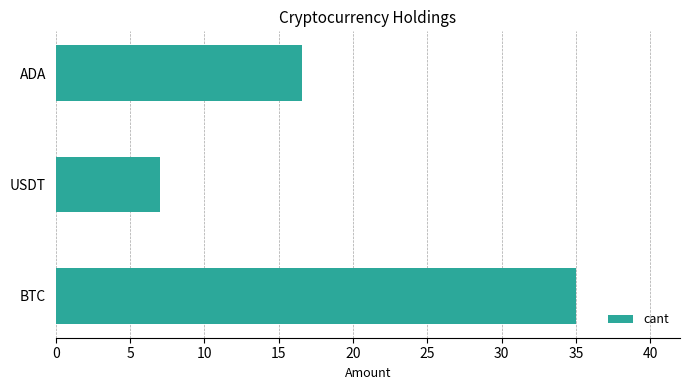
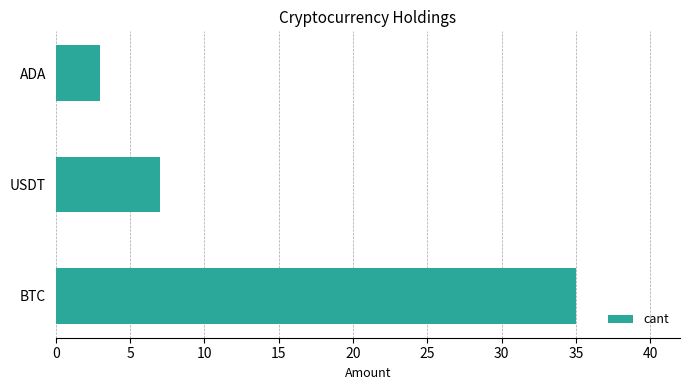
  {
-   "ADA": 16.6,
+   "ADA": 3.0,
    "USDT": 7.0,
    "BTC": 35.0
  }
